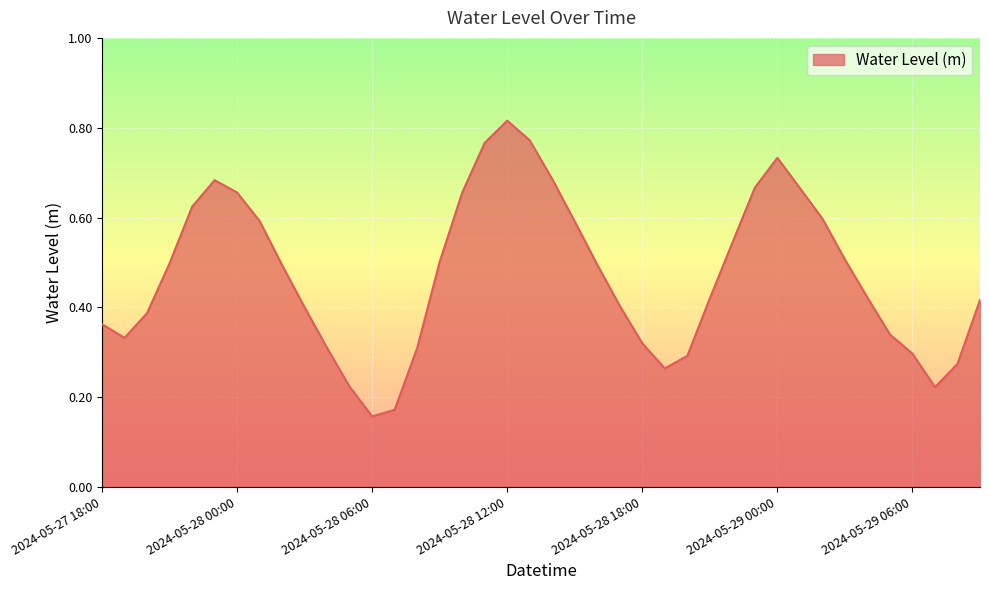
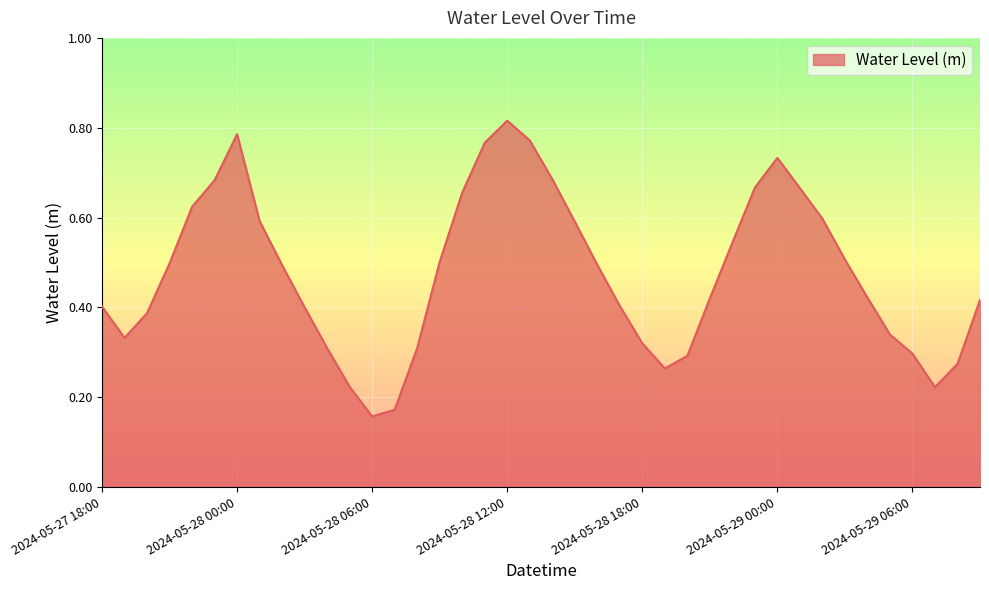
  {
-   "2024-05-27 18:00": 0.36,
-   "2024-05-28 00:00": 0.66,
+   "2024-05-27 18:00": 0.40,
+   "2024-05-28 00:00": 0.79,
    "2024-05-28 06:00": 0.16,
    "2024-05-28 12:00": 0.82,
    "2024-05-28 18:00": 0.32,
    "2024-05-29 00:00": 0.73,
    "2024-05-29 06:00": 0.30
  }
